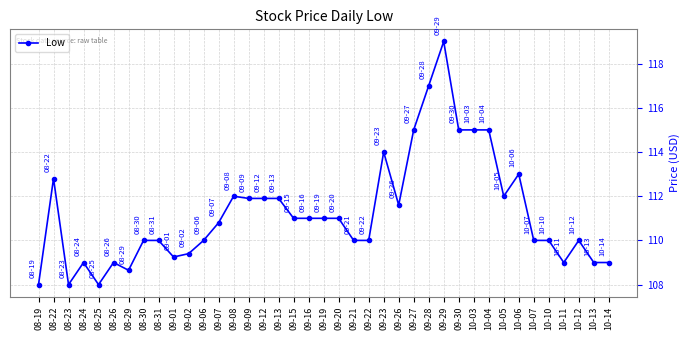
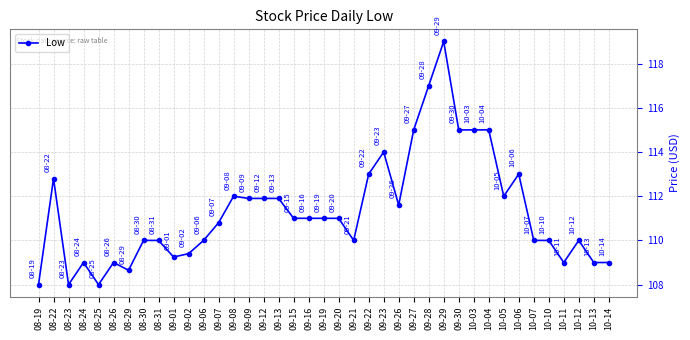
  {
    "08-25": 108,
    "08-29": 108.7,
    "09-01": 109.3,
    "09-15": 111,
    "09-21": 110,
-   "09-22": 110,
+   "09-22": 113,
    "10-11": 109,
    "10-13": 109
  }
